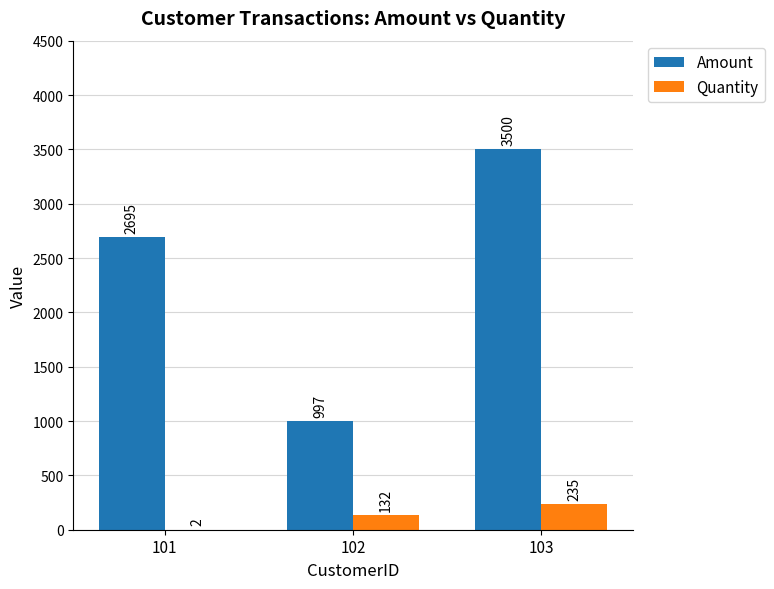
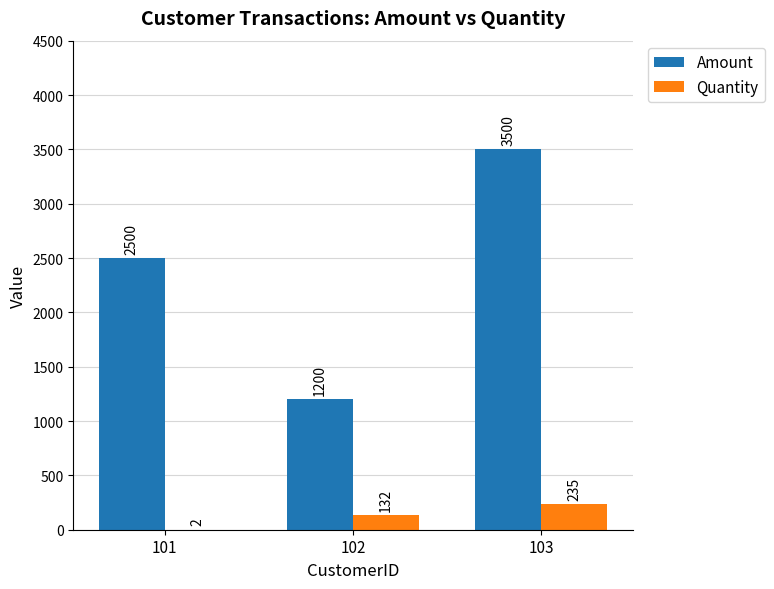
  {
    "Amount": {
-     "101": 2695,
-     "102": 997,
+     "101": 2500,
+     "102": 1200,
      "103": 3500
    },
    "Quantity": {
      "101": 2,
      "102": 132,
      "103": 235
    }
  }
